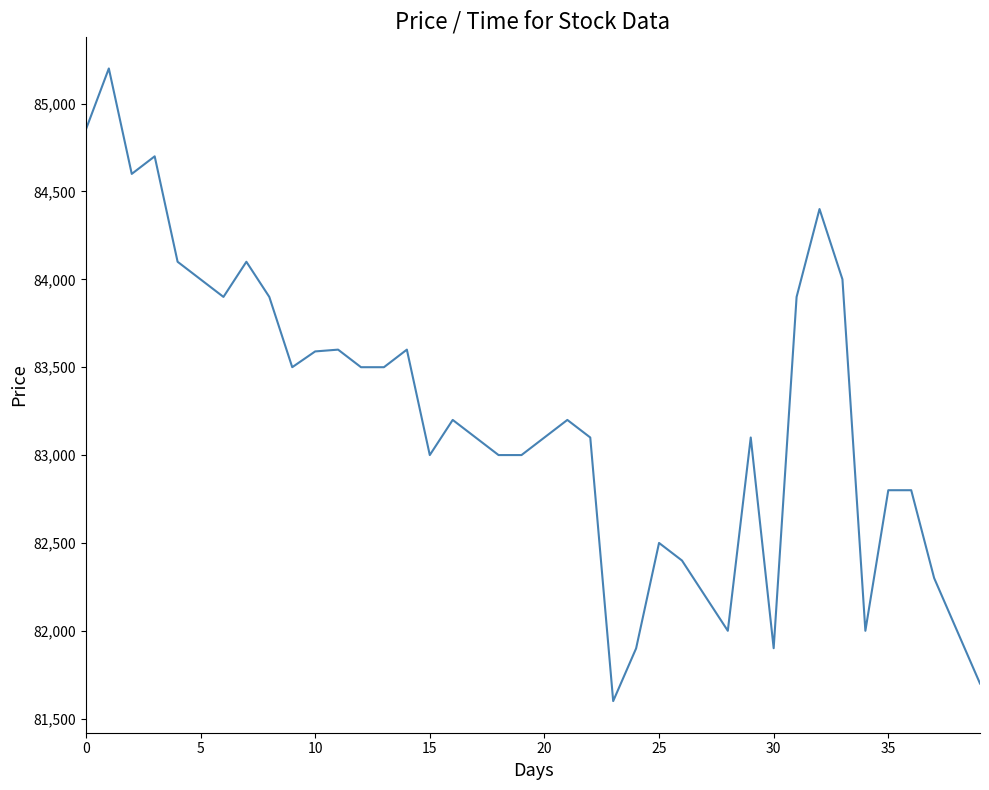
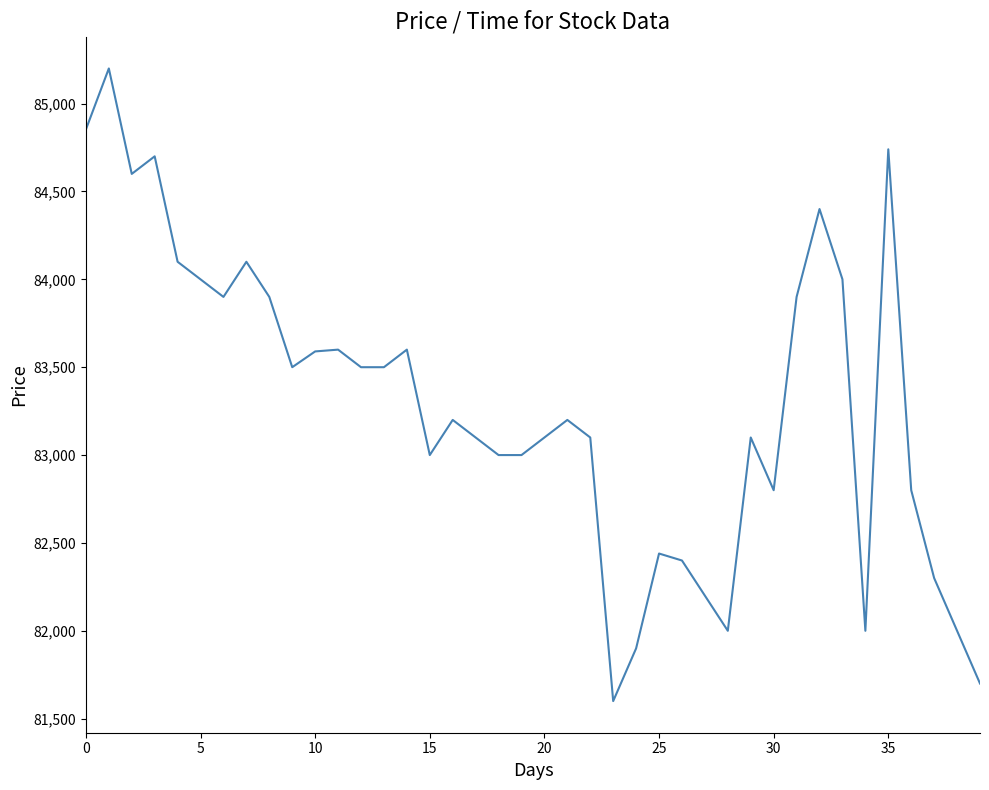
  {
    "0": "84,850",
    "5": "84,000",
    "10": "83,590",
    "15": "83,000",
    "20": "83,100",
-   "25": "82,500",
-   "30": "81,900",
-   "35": "82,800"
+   "25": "82,440",
+   "30": "82,800",
+   "35": "84,740"
  }
